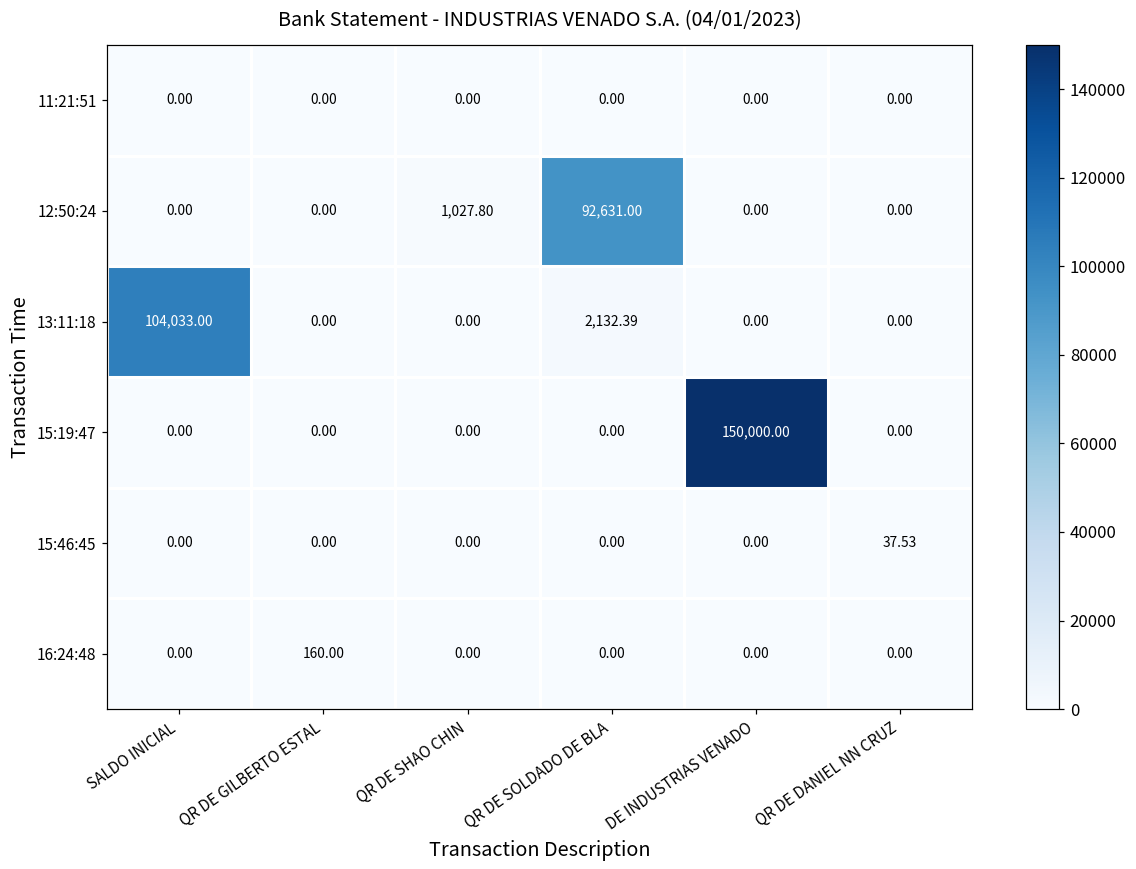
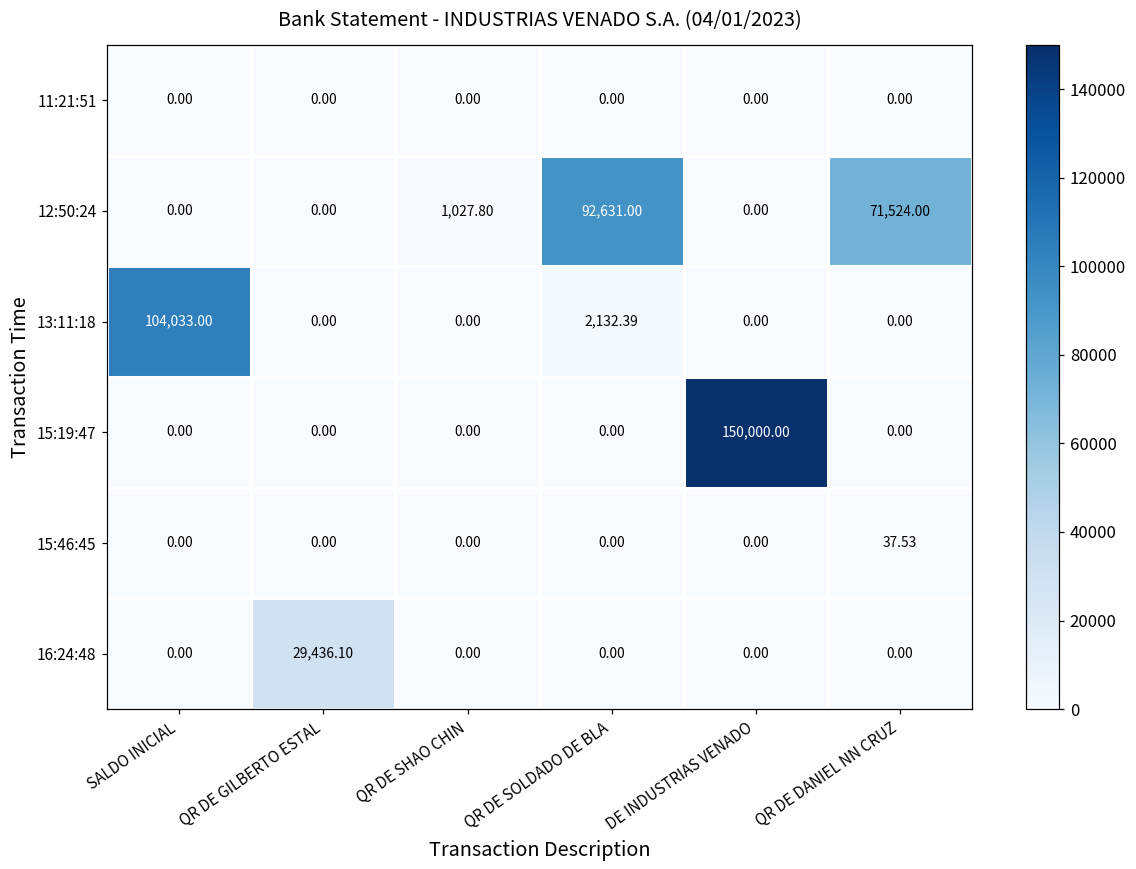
  {
    "11:21:51": {
      "SALDO INICIAL": "0.00",
      "QR DE GILBERTO ESTAL": "0.00",
      "QR DE SHAO CHIN": "0.00",
      "QR DE SOLDADO DE BLA": "0.00",
      "DE INDUSTRIAS VENADO": "0.00",
      "QR DE DANIEL NN CRUZ": "0.00"
    },
    "12:50:24": {
      "SALDO INICIAL": "0.00",
      "QR DE GILBERTO ESTAL": "0.00",
      "QR DE SHAO CHIN": "1,027.80",
      "QR DE SOLDADO DE BLA": "92,631.00",
      "DE INDUSTRIAS VENADO": "0.00",
-     "QR DE DANIEL NN CRUZ": "0.00"
+     "QR DE DANIEL NN CRUZ": "71,524.00"
    },
    "13:11:18": {
      "SALDO INICIAL": "104,033.00",
      "QR DE GILBERTO ESTAL": "0.00",
      "QR DE SHAO CHIN": "0.00",
      "QR DE SOLDADO DE BLA": "2,132.39",
      "DE INDUSTRIAS VENADO": "0.00",
      "QR DE DANIEL NN CRUZ": "0.00"
    },
    "15:19:47": {
      "SALDO INICIAL": "0.00",
      "QR DE GILBERTO ESTAL": "0.00",
      "QR DE SHAO CHIN": "0.00",
      "QR DE SOLDADO DE BLA": "0.00",
      "DE INDUSTRIAS VENADO": "150,000.00",
      "QR DE DANIEL NN CRUZ": "0.00"
    },
    "15:46:45": {
      "SALDO INICIAL": "0.00",
      "QR DE GILBERTO ESTAL": "0.00",
      "QR DE SHAO CHIN": "0.00",
      "QR DE SOLDADO DE BLA": "0.00",
      "DE INDUSTRIAS VENADO": "0.00",
      "QR DE DANIEL NN CRUZ": "37.53"
    },
    "16:24:48": {
      "SALDO INICIAL": "0.00",
-     "QR DE GILBERTO ESTAL": "160.00",
+     "QR DE GILBERTO ESTAL": "29,436.10",
      "QR DE SHAO CHIN": "0.00",
      "QR DE SOLDADO DE BLA": "0.00",
      "DE INDUSTRIAS VENADO": "0.00",
      "QR DE DANIEL NN CRUZ": "0.00"
    }
  }
